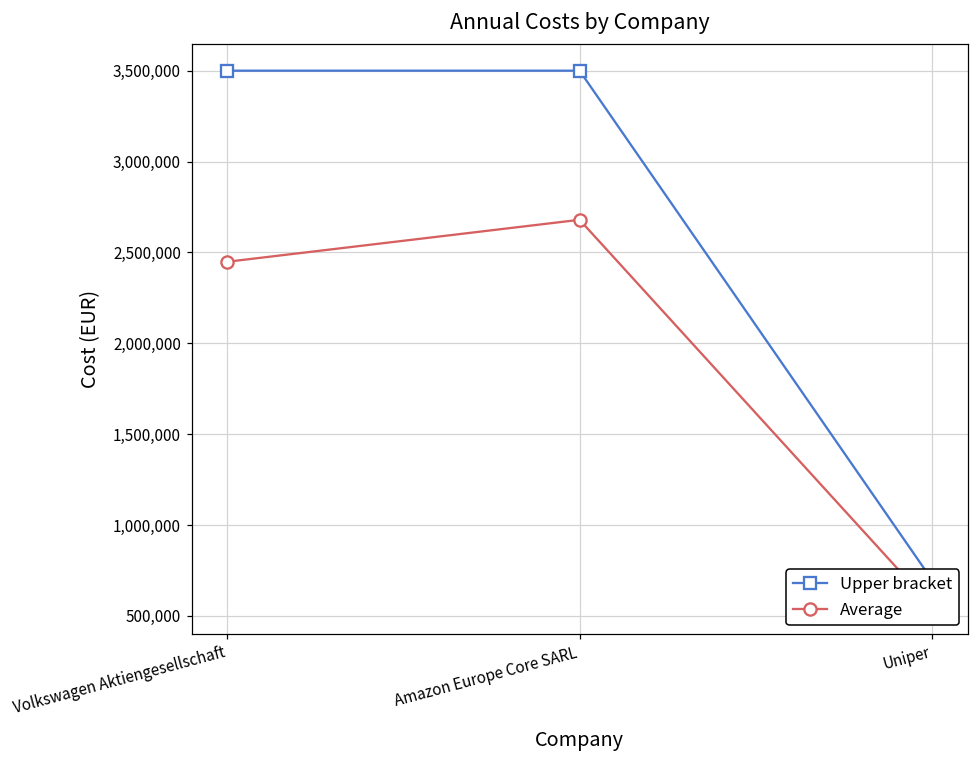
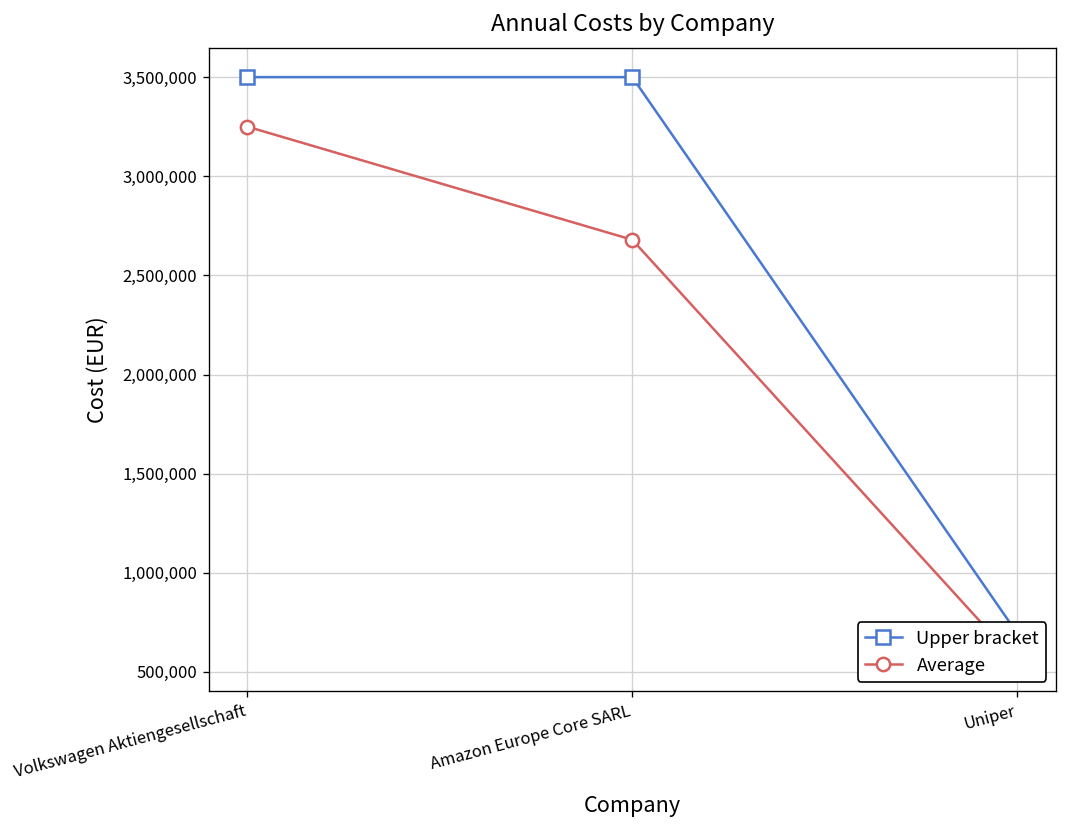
  {
    "Upper bracket": {
      "Volkswagen Aktiengesellschaft": "3,500,000",
      "Amazon Europe Core SARL": "3,500,000"
    },
    "Average": {
-     "Volkswagen Aktiengesellschaft": "2,450,000",
+     "Volkswagen Aktiengesellschaft": "3,250,000",
      "Amazon Europe Core SARL": "2,680,000"
    }
  }
